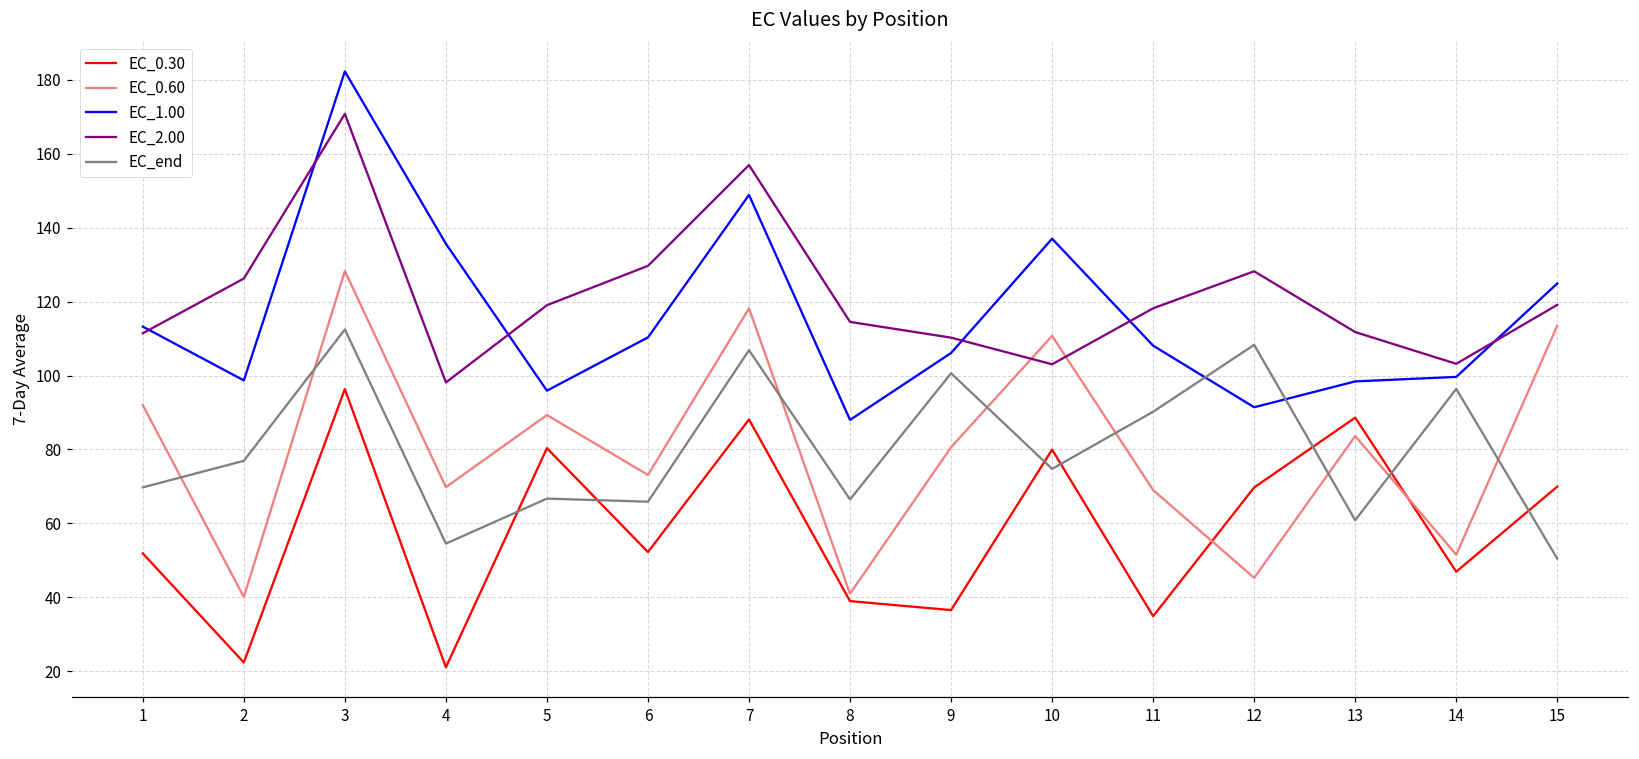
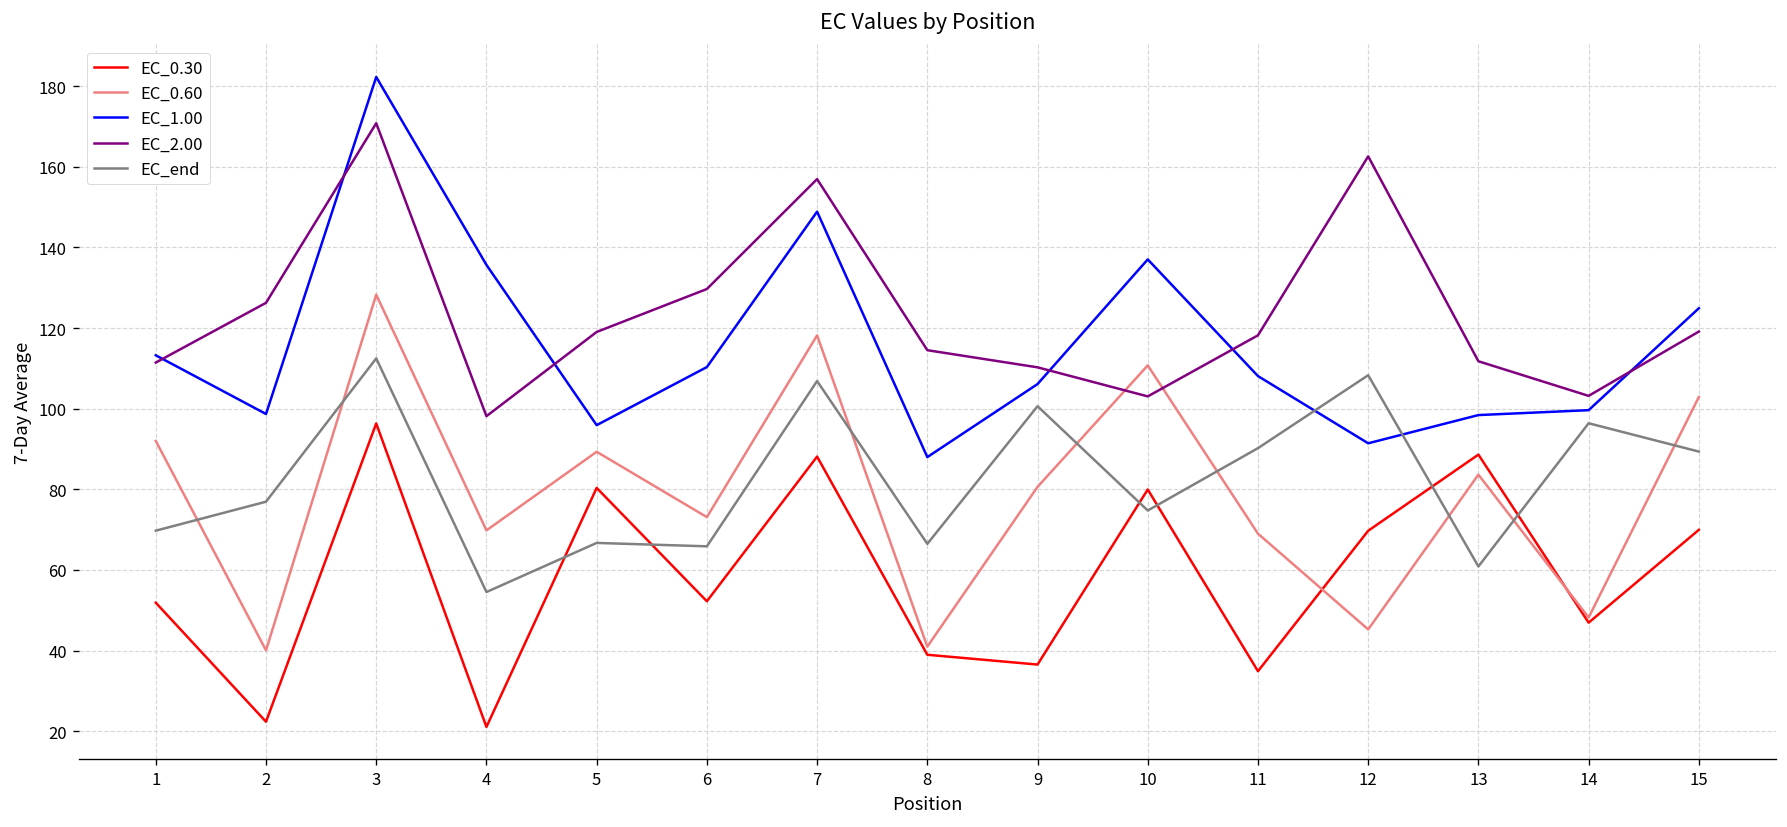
  {
    "EC_0.30": {
      "1": 52,
      "2": 22,
      "3": 96,
      "4": 21,
      "5": 80,
      "6": 52,
      "7": 88,
      "8": 39,
      "9": 37,
      "10": 80,
      "11": 35,
      "12": 70,
      "13": 89,
      "14": 47,
      "15": 70
    },
    "EC_0.60": {
      "1": 92,
      "2": 40,
      "3": 128,
      "4": 70,
      "5": 89,
      "6": 73,
      "7": 118,
      "8": 41,
      "9": 81,
      "10": 111,
      "11": 69,
      "12": 45,
      "13": 84,
-     "14": 52,
-     "15": 114
+     "14": 48,
+     "15": 103
    },
    "EC_1.00": {
      "1": 113,
      "2": 99,
      "3": 182,
      "4": 136,
      "5": 96,
      "6": 110,
      "7": 149,
      "8": 88,
      "9": 106,
      "10": 137,
      "11": 108,
      "12": 91,
      "13": 98,
      "14": 100,
      "15": 125
    },
    "EC_2.00": {
      "1": 111,
      "2": 126,
      "3": 171,
      "4": 98,
      "5": 119,
      "6": 130,
      "7": 157,
      "8": 115,
      "9": 110,
      "10": 103,
      "11": 118,
-     "12": 128,
+     "12": 163,
      "13": 112,
      "14": 103,
      "15": 119
    },
    "EC_end": {
      "1": 70,
      "2": 77,
      "3": 112,
      "4": 55,
      "5": 67,
      "6": 66,
      "7": 107,
      "8": 66,
      "9": 101,
      "10": 75,
      "11": 90,
      "12": 108,
      "13": 61,
      "14": 96,
-     "15": 50
+     "15": 89
    }
  }
